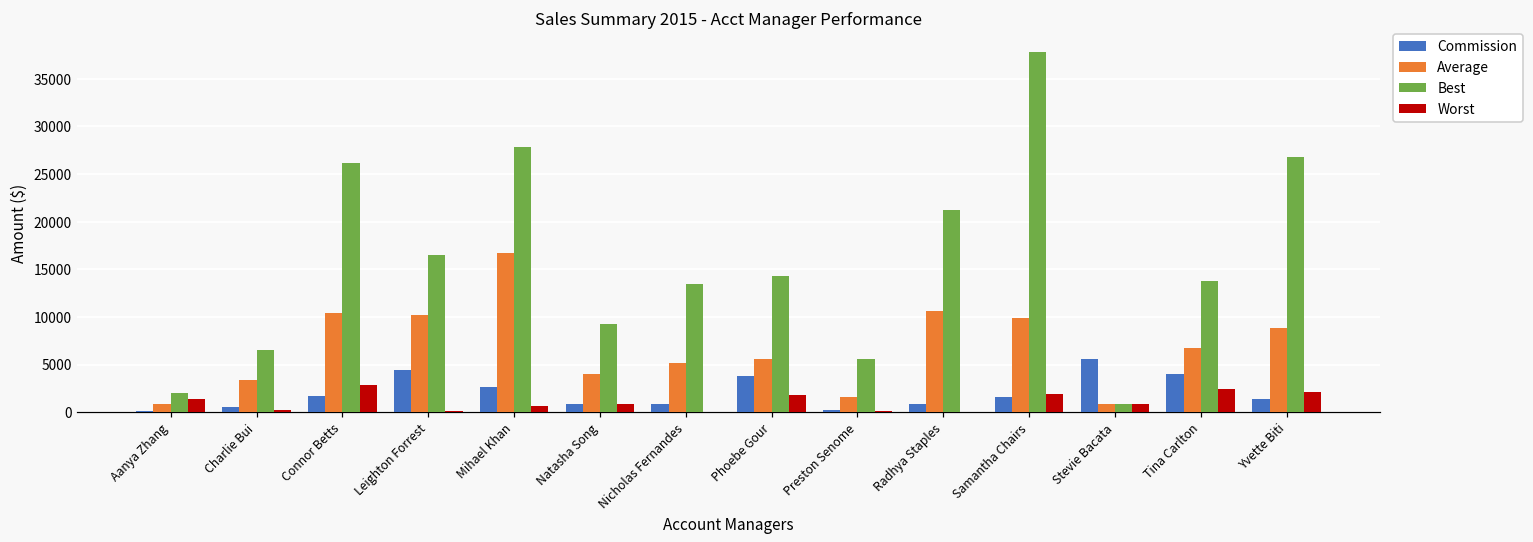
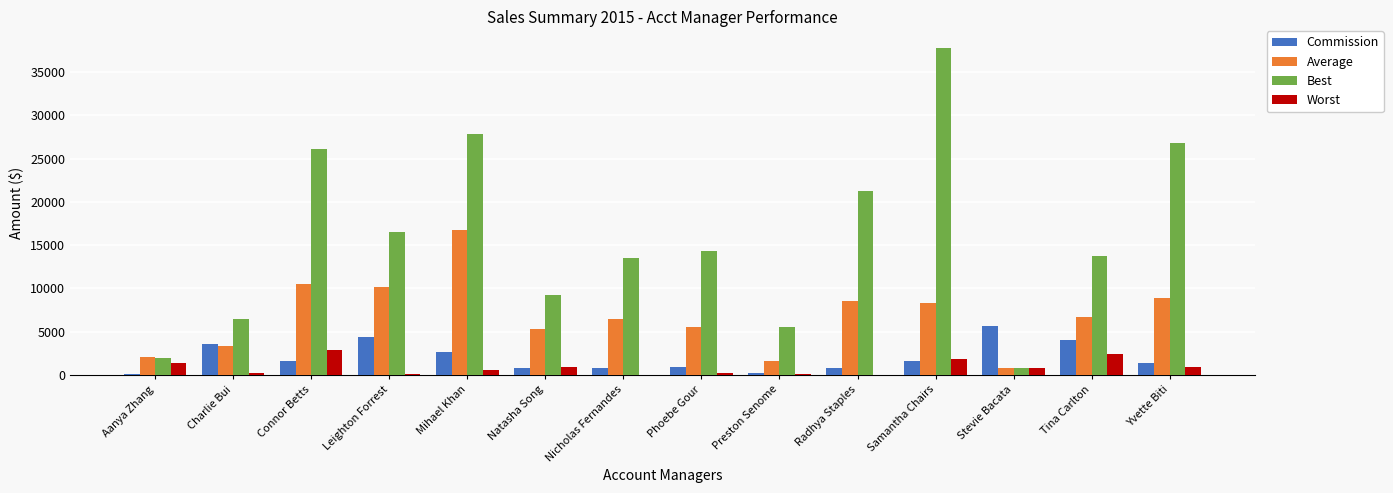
  {
    "Commission": {
-     "Charlie Bui": 1000,
+     "Charlie Bui": 4000,
      "Connor Betts": 2000,
      "Leighton Forrest": 4000,
      "Mihael Khan": 3000,
      "Natasha Song": 1000,
      "Nicholas Fernandes": 1000,
-     "Phoebe Gour": 4000,
+     "Phoebe Gour": 1000,
      "Radhya Staples": 1000,
      "Samantha Chairs": 2000,
      "Stevie Bacata": 6000,
      "Tina Carlton": 4000,
      "Yvette Biti": 1000
    },
    "Average": {
-     "Aanya Zhang": 1000,
+     "Aanya Zhang": 2000,
      "Charlie Bui": 3000,
      "Connor Betts": 10000,
      "Leighton Forrest": 10000,
      "Mihael Khan": 17000,
-     "Natasha Song": 4000,
-     "Nicholas Fernandes": 5000,
+     "Natasha Song": 5000,
+     "Nicholas Fernandes": 7000,
      "Phoebe Gour": 6000,
      "Preston Senome": 2000,
-     "Radhya Staples": 11000,
-     "Samantha Chairs": 10000,
+     "Radhya Staples": 9000,
+     "Samantha Chairs": 8000,
      "Stevie Bacata": 1000,
      "Tina Carlton": 7000,
      "Yvette Biti": 9000
    },
    "Best": {
      "Aanya Zhang": 2000,
      "Charlie Bui": 7000,
      "Connor Betts": 26000,
      "Leighton Forrest": 17000,
      "Mihael Khan": 28000,
      "Natasha Song": 9000,
      "Nicholas Fernandes": 13000,
      "Phoebe Gour": 14000,
      "Preston Senome": 6000,
      "Radhya Staples": 21000,
      "Samantha Chairs": 38000,
      "Stevie Bacata": 1000,
      "Tina Carlton": 14000,
      "Yvette Biti": 27000
    },
    "Worst": {
      "Aanya Zhang": 1000,
      "Connor Betts": 3000,
      "Mihael Khan": 1000,
      "Natasha Song": 1000,
-     "Phoebe Gour": 2000,
+     "Phoebe Gour": 0,
      "Samantha Chairs": 2000,
      "Stevie Bacata": 1000,
      "Tina Carlton": 2000,
-     "Yvette Biti": 2000
+     "Yvette Biti": 1000
    }
  }
